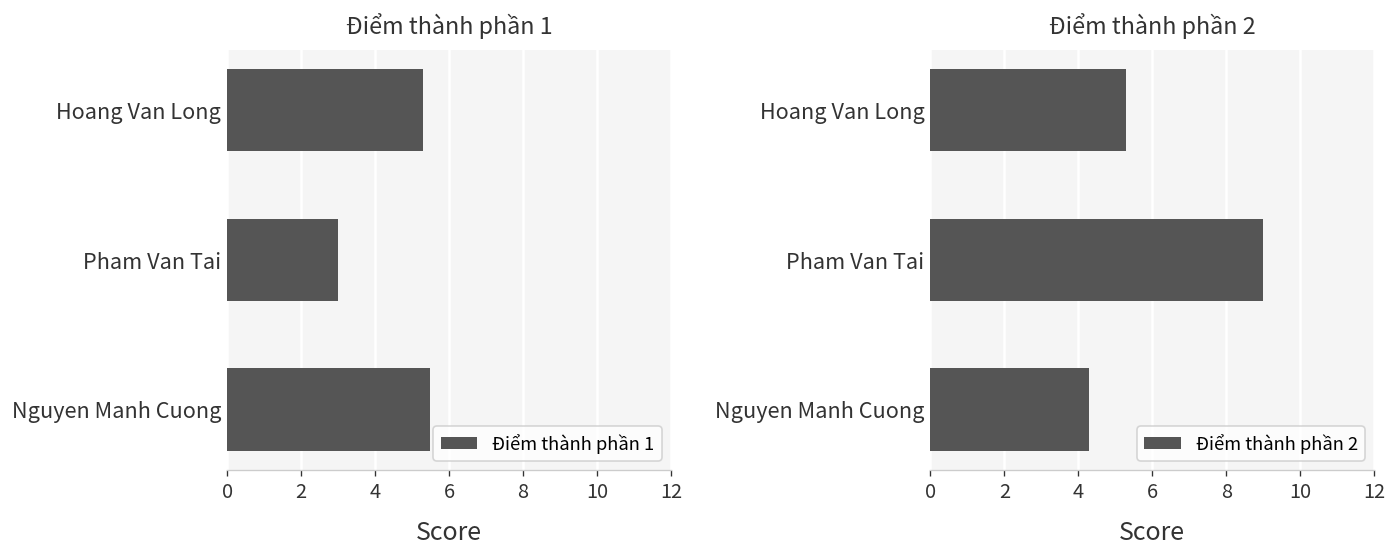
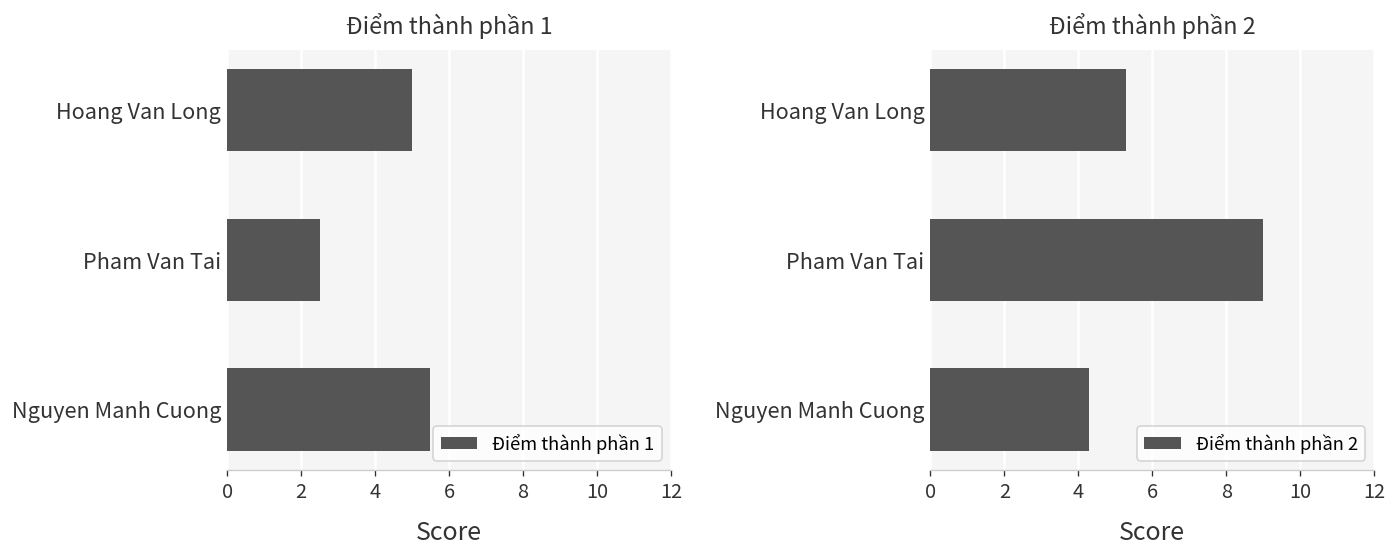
  {
    "Điểm thành phần 1": {
-     "Hoang Van Long": 5.3,
-     "Pham Van Tai": 3.0,
+     "Hoang Van Long": 5.0,
+     "Pham Van Tai": 2.5,
      "Nguyen Manh Cuong": 5.5
    },
    "Điểm thành phần 2": {
      "Hoang Van Long": 5.3,
      "Pham Van Tai": 9.0,
      "Nguyen Manh Cuong": 4.3
    }
  }
